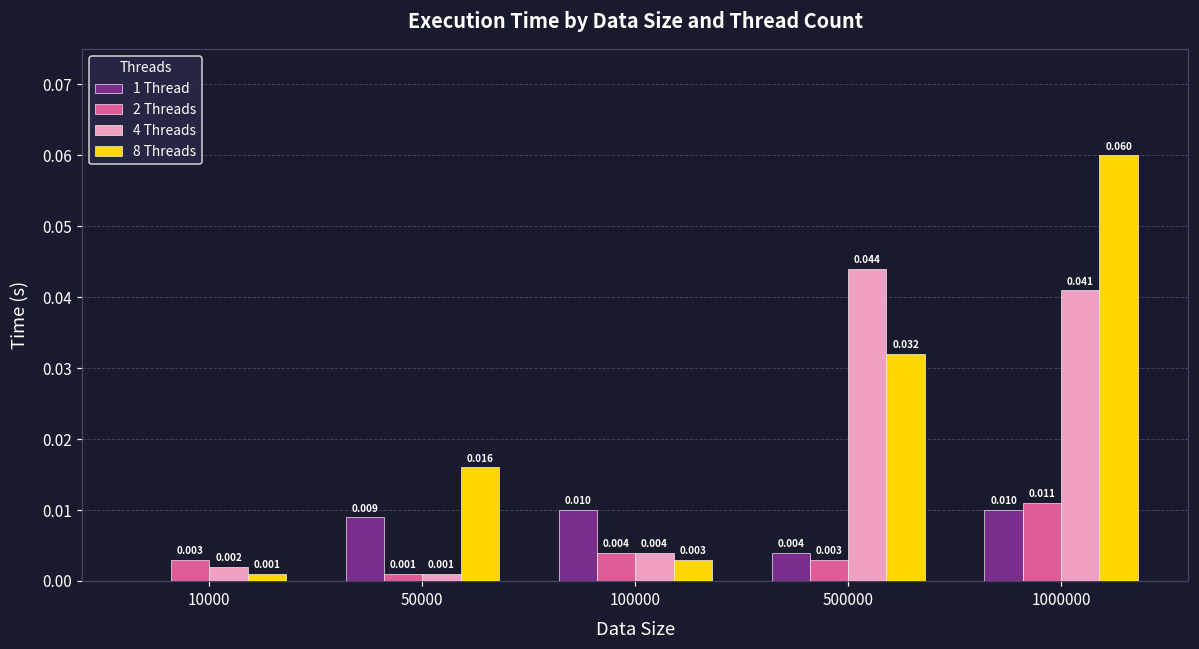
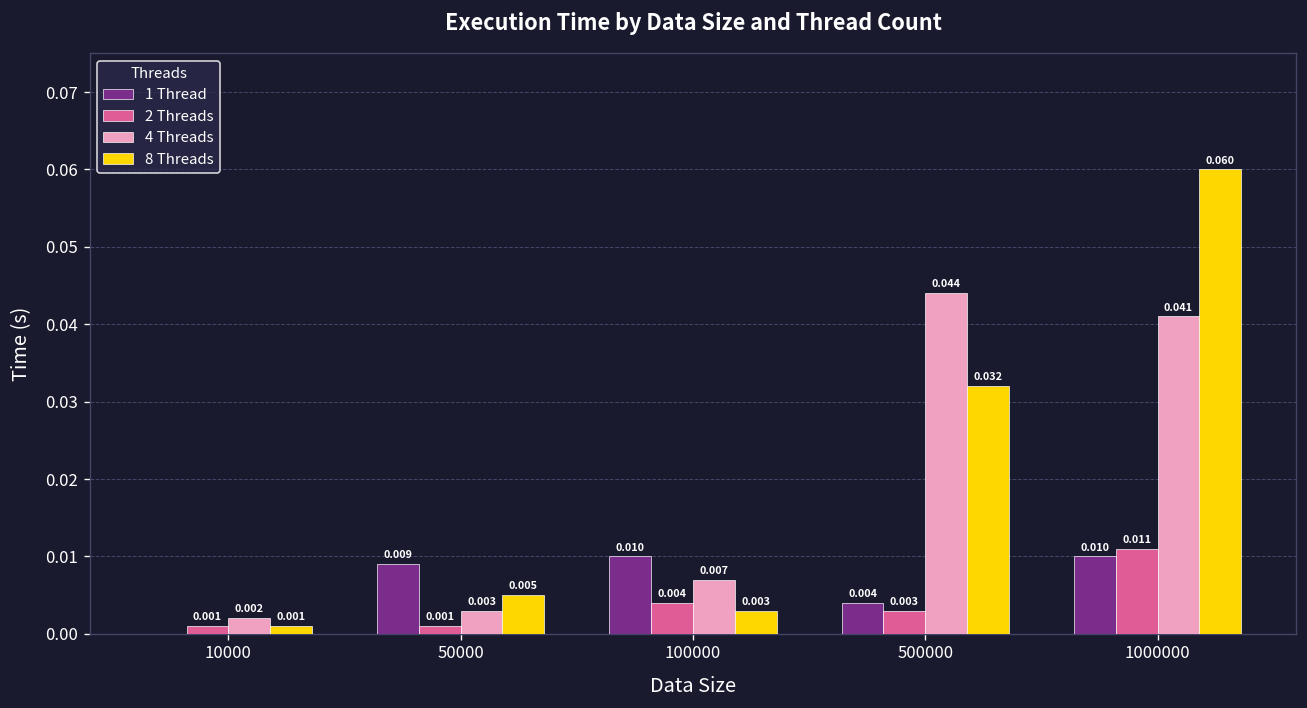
  {
    "1 Thread": {
      "50000": 0.009,
      "100000": 0.010,
      "500000": 0.004,
      "1000000": 0.010
    },
    "2 Threads": {
-     "10000": 0.003,
+     "10000": 0.001,
      "50000": 0.001,
      "100000": 0.004,
      "500000": 0.003,
      "1000000": 0.011
    },
    "4 Threads": {
      "10000": 0.002,
-     "50000": 0.001,
-     "100000": 0.004,
+     "50000": 0.003,
+     "100000": 0.007,
      "500000": 0.044,
      "1000000": 0.041
    },
    "8 Threads": {
      "10000": 0.001,
-     "50000": 0.016,
+     "50000": 0.005,
      "100000": 0.003,
      "500000": 0.032,
      "1000000": 0.060
    }
  }
